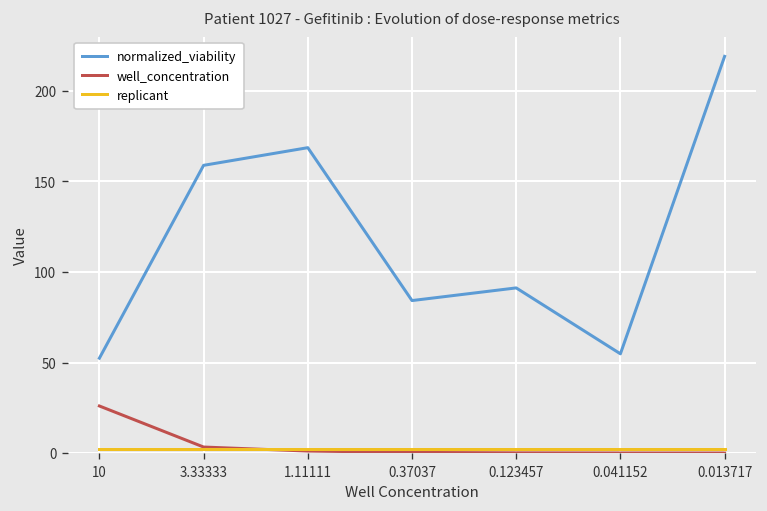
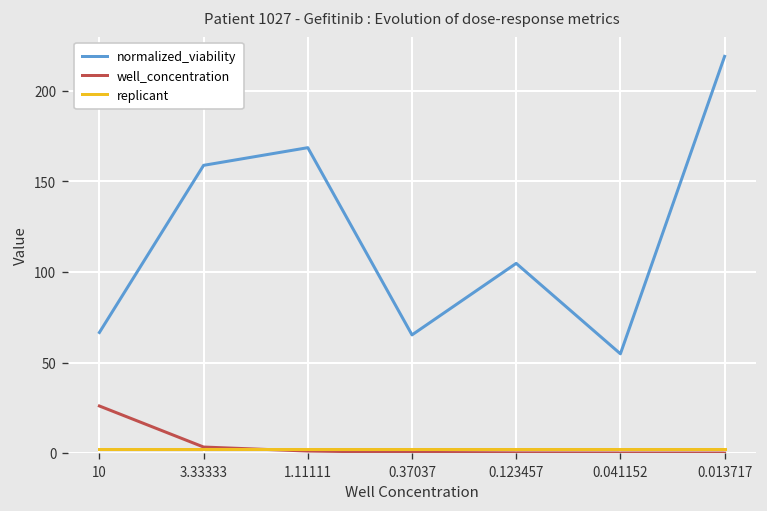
  {
    "normalized_viability": {
-     "10": 52,
+     "10": 67,
      "3.33333": 159,
      "1.11111": 169,
-     "0.37037": 84,
-     "0.123457": 91,
+     "0.37037": 65,
+     "0.123457": 105,
      "0.041152": 55,
      "0.013717": 219
    },
    "well_concentration": {
      "10": 26,
      "0.123457": 0,
      "0.041152": 0,
      "0.013717": 0
    },
    "replicant": {
      "10": 2,
      "0.123457": 2,
      "0.041152": 2,
      "0.013717": 2
    }
  }
